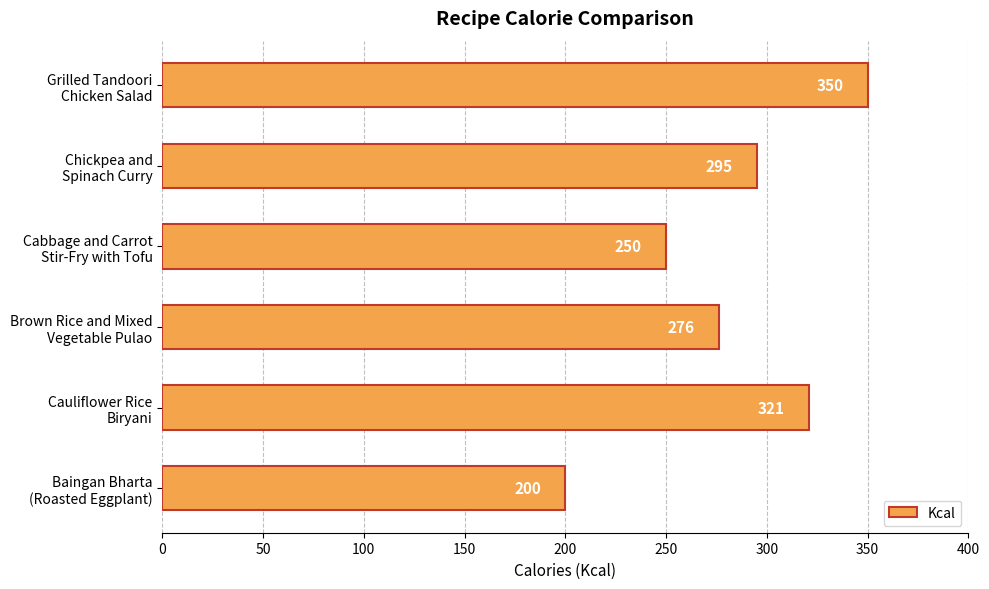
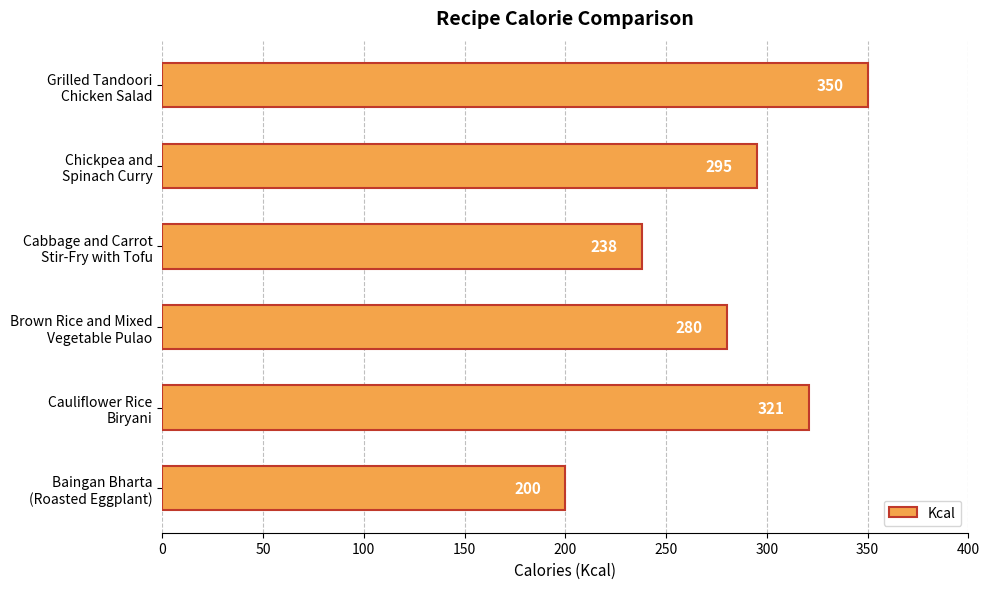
  {
    "Grilled Tandoori Chicken Salad": 350,
    "Chickpea and Spinach Curry": 295,
-   "Cabbage and Carrot Stir-Fry with Tofu": 250,
-   "Brown Rice and Mixed Vegetable Pulao": 276,
+   "Cabbage and Carrot Stir-Fry with Tofu": 238,
+   "Brown Rice and Mixed Vegetable Pulao": 280,
    "Cauliflower Rice Biryani": 321,
    "Baingan Bharta (Roasted Eggplant)": 200
  }
